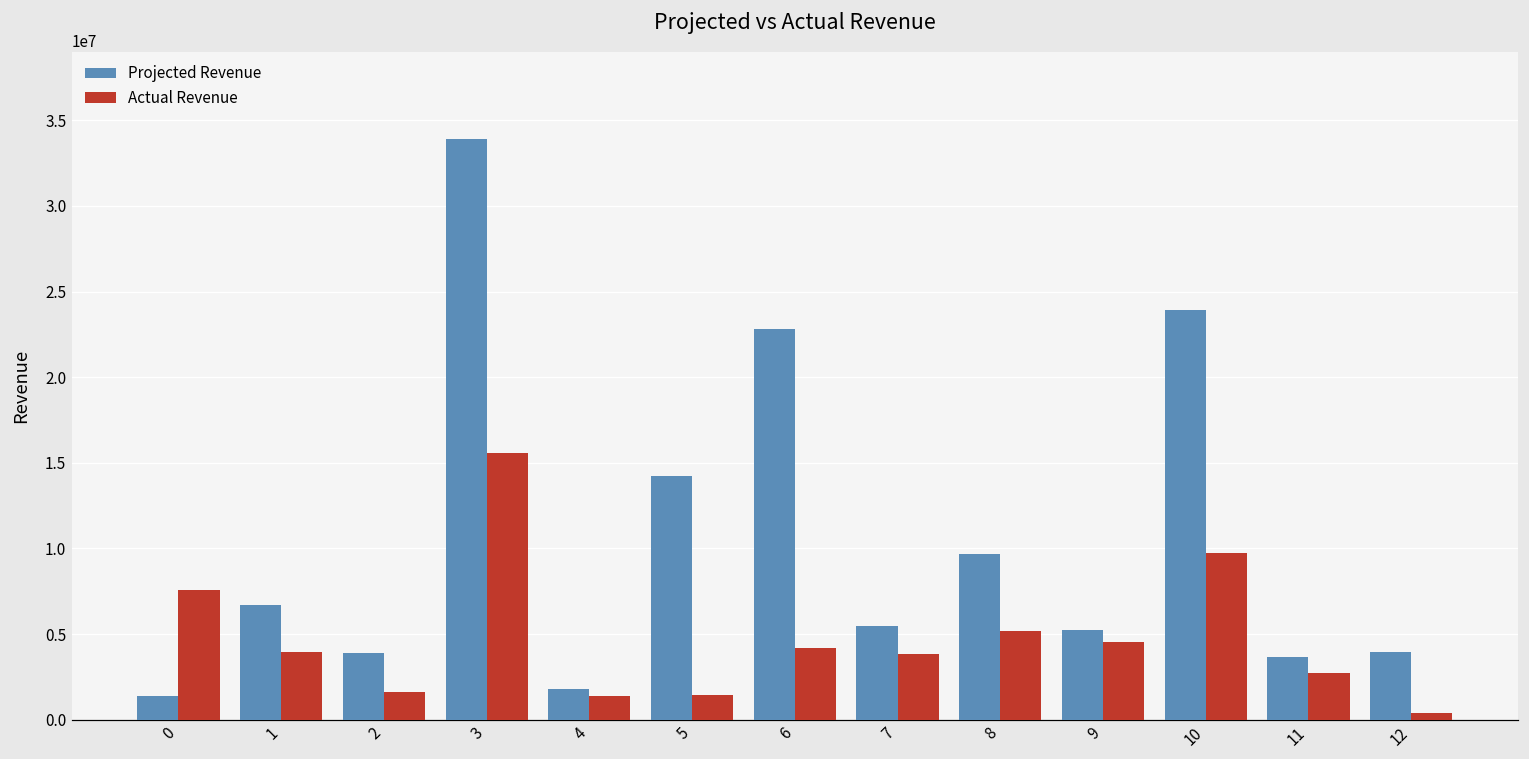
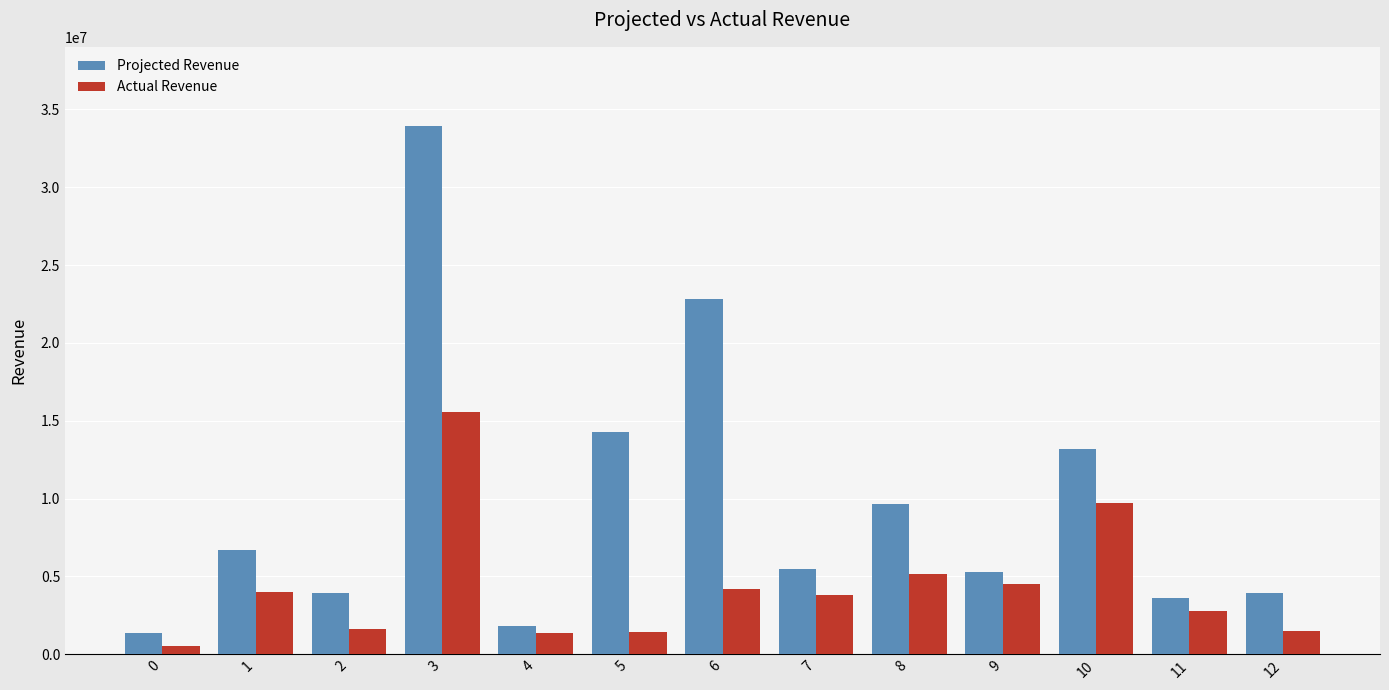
  {
    "Projected Revenue": {
      "0": 1400000,
      "1": 6700000,
      "2": 3900000,
      "3": 33900000,
      "4": 1800000,
      "5": 14200000,
      "6": 22800000,
      "7": 5500000,
      "8": 9700000,
      "9": 5300000,
-     "10": 23900000,
+     "10": 13200000,
      "11": 3600000,
      "12": 3900000
    },
    "Actual Revenue": {
-     "0": 7600000,
+     "0": 500000,
      "1": 4000000,
      "2": 1600000,
      "3": 15600000,
      "4": 1400000,
      "5": 1500000,
      "6": 4200000,
      "7": 3800000,
      "8": 5200000,
      "9": 4500000,
      "10": 9700000,
      "11": 2800000,
-     "12": 400000
+     "12": 1500000
    }
  }
